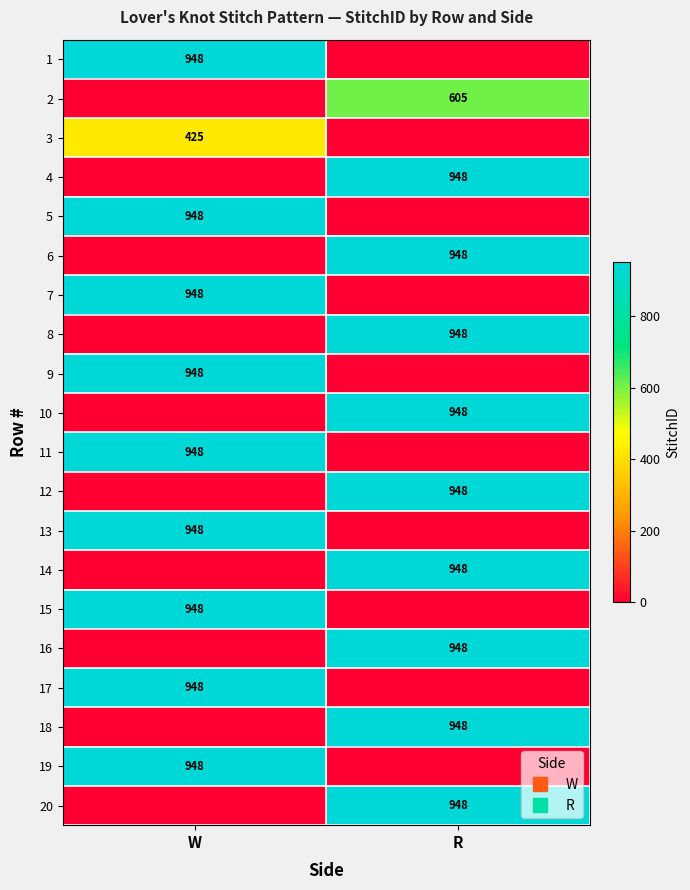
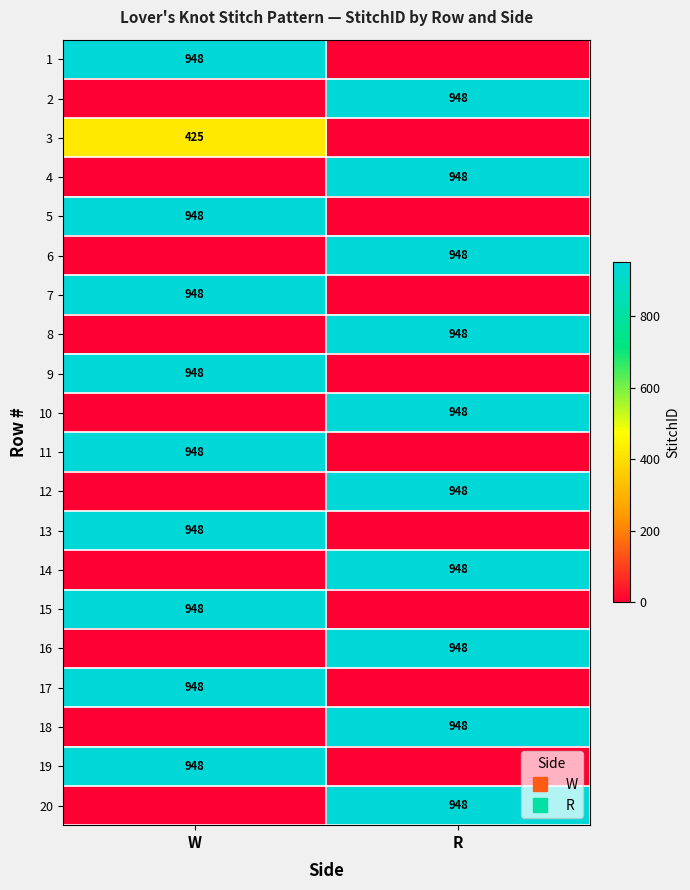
  {
    "1": {
      "W": 948
    },
    "2": {
-     "R": 605
+     "R": 948
    },
    "3": {
      "W": 425
    },
    "4": {
      "R": 948
    },
    "5": {
      "W": 948
    },
    "6": {
      "R": 948
    },
    "7": {
      "W": 948
    },
    "8": {
      "R": 948
    },
    "9": {
      "W": 948
    },
    "10": {
      "R": 948
    },
    "11": {
      "W": 948
    },
    "12": {
      "R": 948
    },
    "13": {
      "W": 948
    },
    "14": {
      "R": 948
    },
    "15": {
      "W": 948
    },
    "16": {
      "R": 948
    },
    "17": {
      "W": 948
    },
    "18": {
      "R": 948
    },
    "19": {
      "W": 948
    },
    "20": {
      "R": 948
    }
  }
